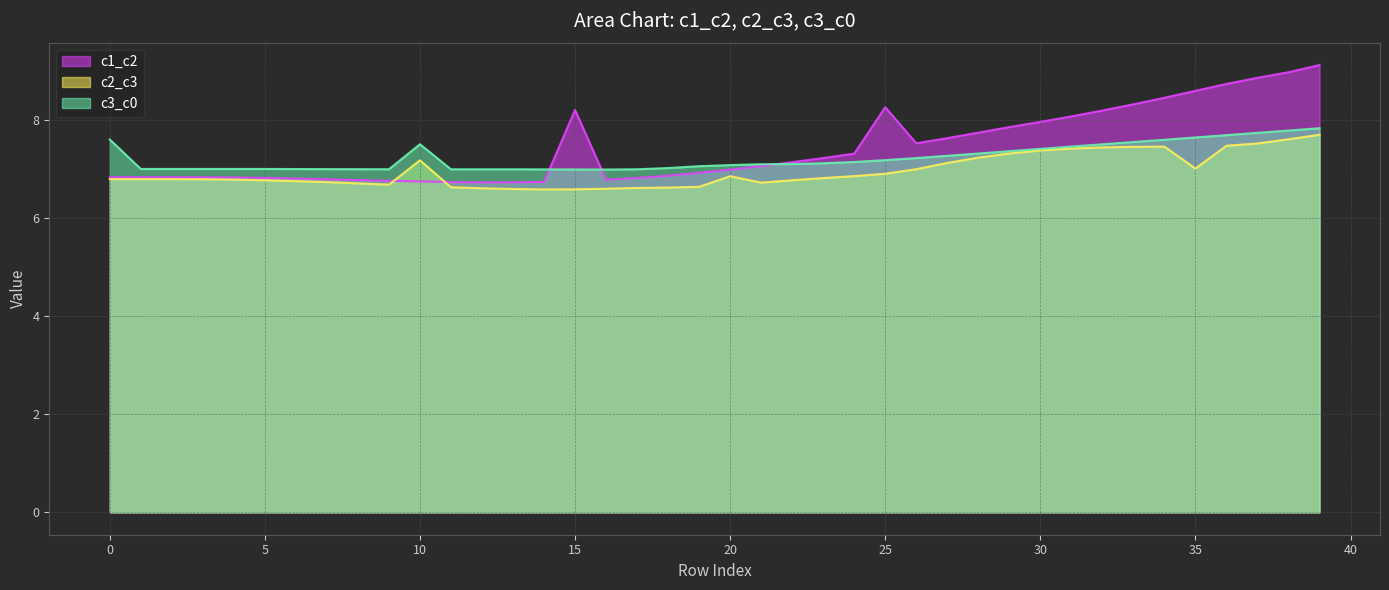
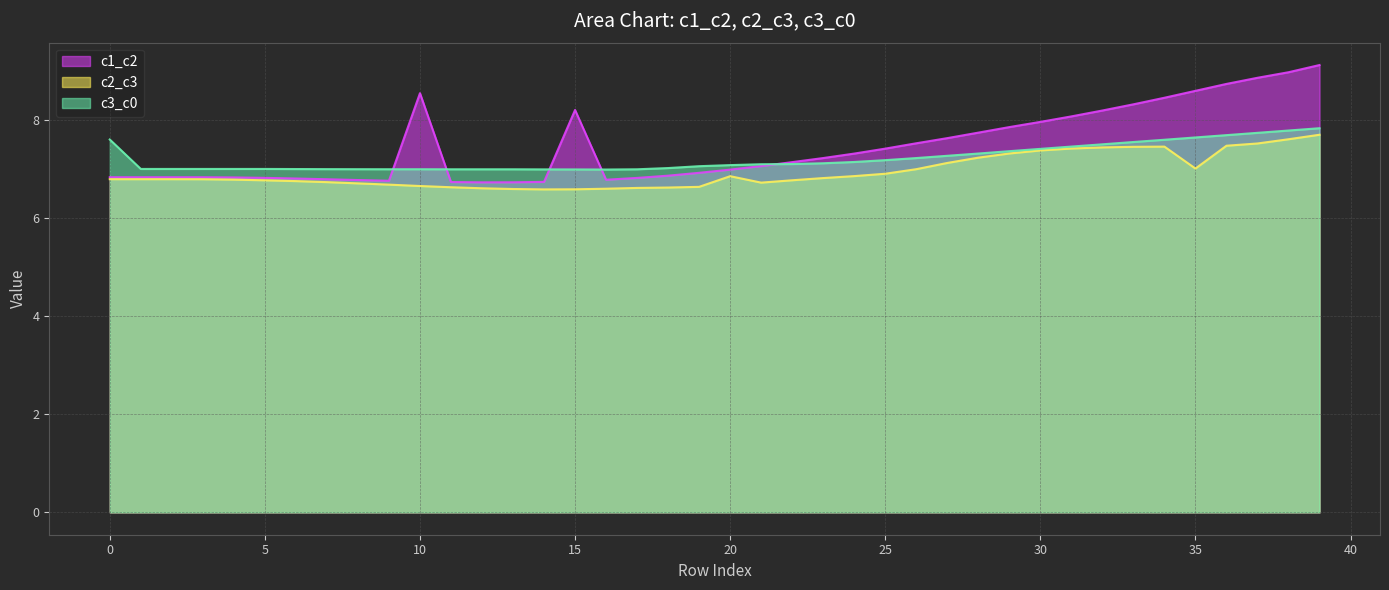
  {
    "c1_c2": {
-     "10": 6.7,
+     "10": 8.5,
      "15": 8.2,
      "20": 7.0,
-     "25": 8.3,
+     "25": 7.4,
      "30": 8.0,
      "35": 8.6
    },
    "c2_c3": {
-     "10": 7.2,
+     "10": 6.7,
      "15": 6.6,
      "20": 6.9,
      "25": 6.9,
      "35": 7.0
    },
    "c3_c0": {
      "0": 7.6,
      "5": 7.0,
-     "10": 7.5,
+     "10": 7.0,
      "15": 7.0,
      "20": 7.1,
      "25": 7.2,
      "35": 7.6
    }
  }
